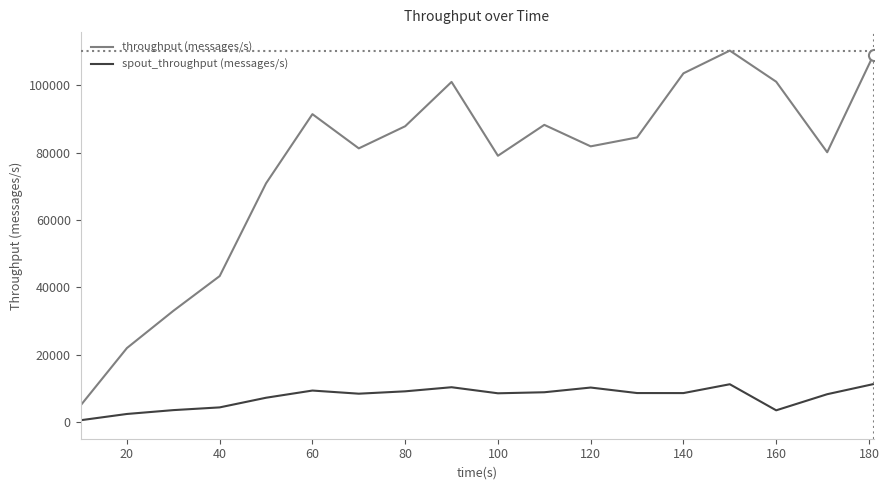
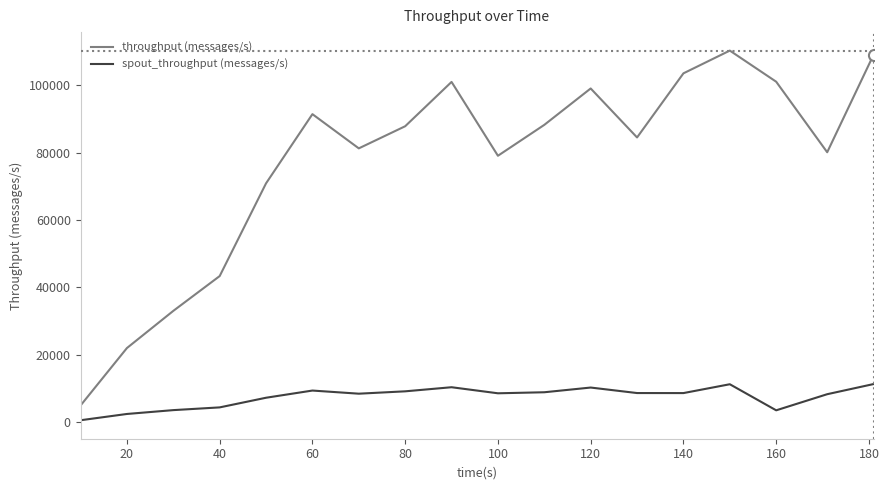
  {
    "throughput (messages/s)": {
      "20": 22000,
      "40": 43000,
      "60": 91000,
      "80": 88000,
      "100": 79000,
-     "120": 82000,
+     "120": 99000,
      "140": 104000,
      "160": 101000
    },
    "spout_throughput (messages/s)": {
      "20": 2000,
      "40": 4000,
      "60": 9000,
      "80": 9000,
      "100": 9000,
      "120": 10000,
      "140": 9000,
      "160": 3000
    }
  }
